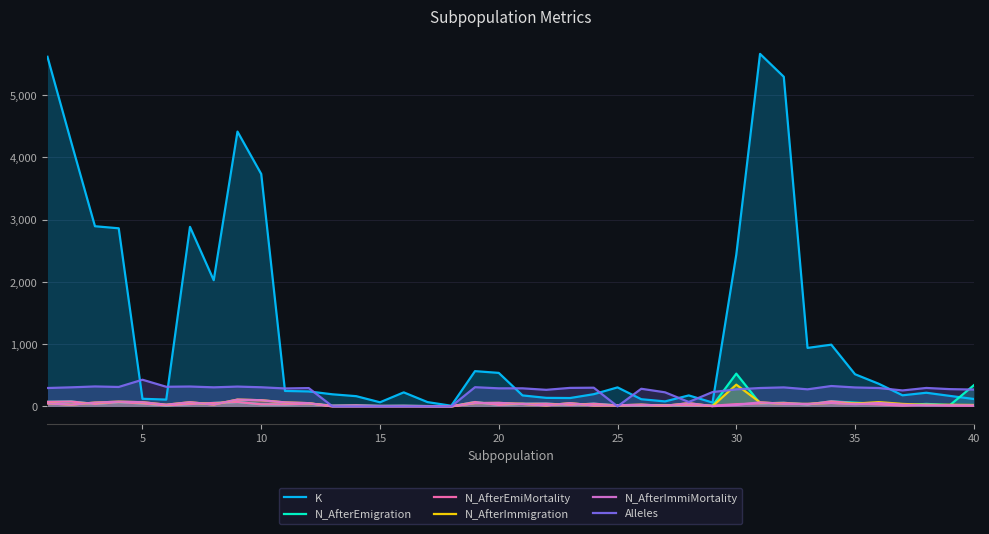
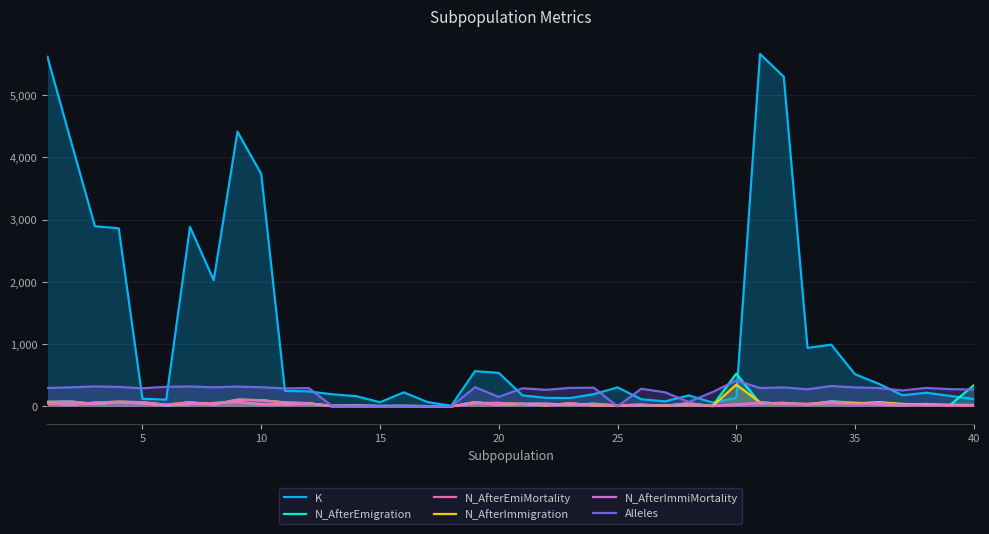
  {
    "K": {
      "5": "100",
      "10": "3,700",
      "15": "100",
      "20": "500",
      "25": "300",
-     "30": "2,400",
+     "30": "100",
      "35": "500",
      "40": "100"
    },
    "N_AfterEmigration": {
      "30": "500",
      "40": "300"
    },
    "N_AfterImmigration": {
      "30": "300"
    },
    "Alleles": {
-     "5": "400",
+     "5": "300",
      "10": "300",
-     "20": "300",
-     "30": "300",
+     "20": "200",
+     "30": "400",
      "35": "300",
      "40": "300"
    }
  }
